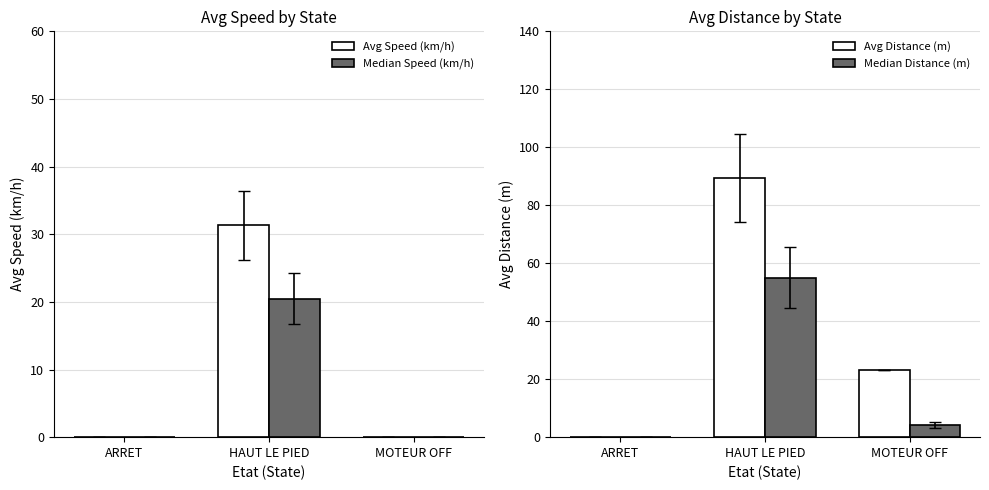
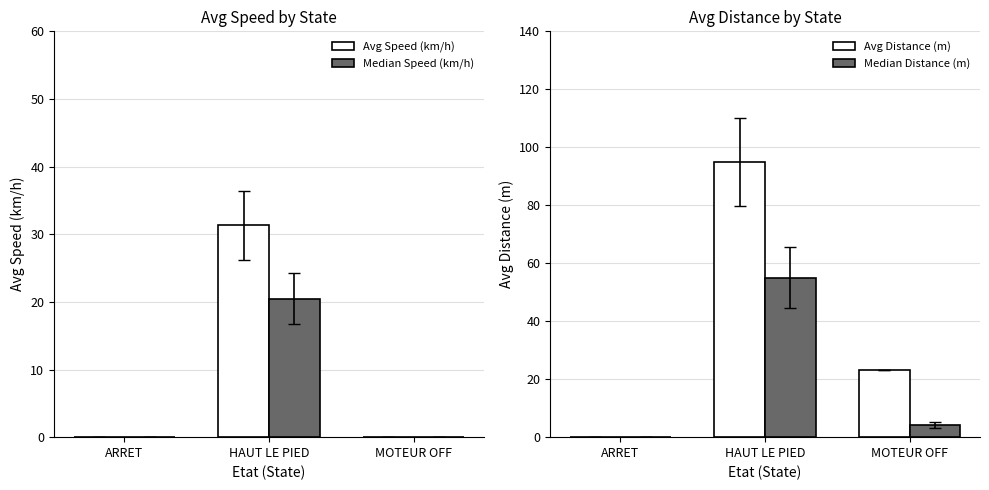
  {
    "Avg Speed by State": {
      "Avg Speed (km/h)": {
        "ARRET": 0,
        "HAUT LE PIED": 31,
        "MOTEUR OFF": 0
      },
      "Median Speed (km/h)": {
        "ARRET": 0,
        "HAUT LE PIED": 21,
        "MOTEUR OFF": 0
      }
    },
    "Avg Distance by State": {
      "Avg Distance (m)": {
        "ARRET": 0,
-       "HAUT LE PIED": 89,
+       "HAUT LE PIED": 95,
        "MOTEUR OFF": 23
      },
      "Median Distance (m)": {
        "ARRET": 0,
        "HAUT LE PIED": 55,
        "MOTEUR OFF": 4
      }
    }
  }
